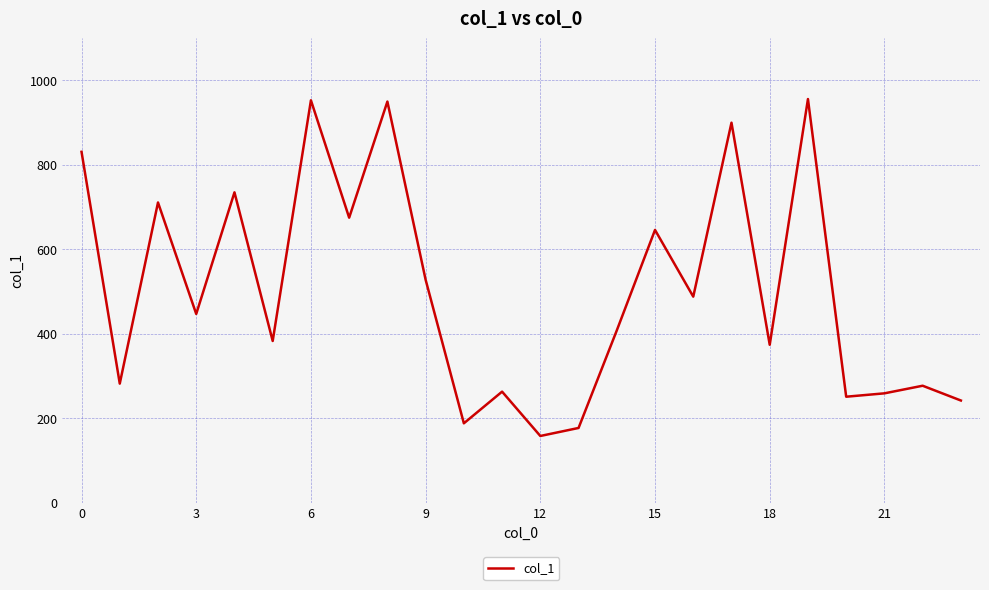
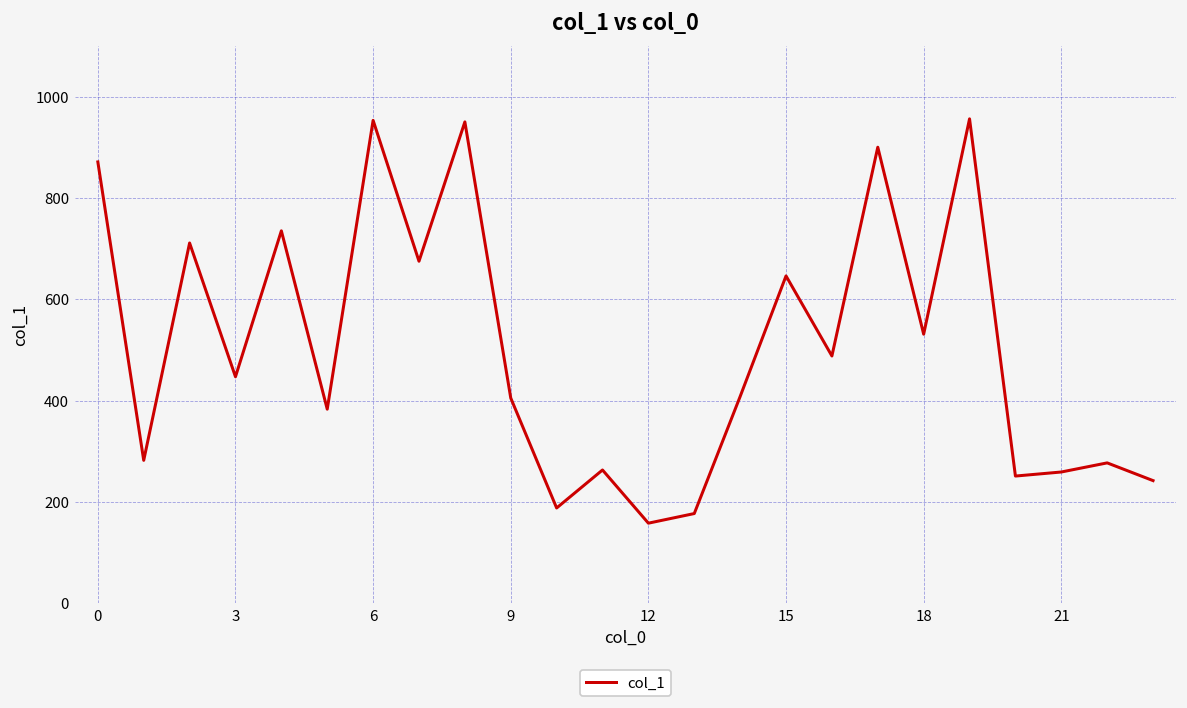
  {
-   "0": 830,
+   "0": 870,
    "3": 450,
    "6": 950,
-   "9": 530,
+   "9": 410,
    "12": 160,
    "15": 650,
-   "18": 370,
+   "18": 530,
    "21": 260
  }
